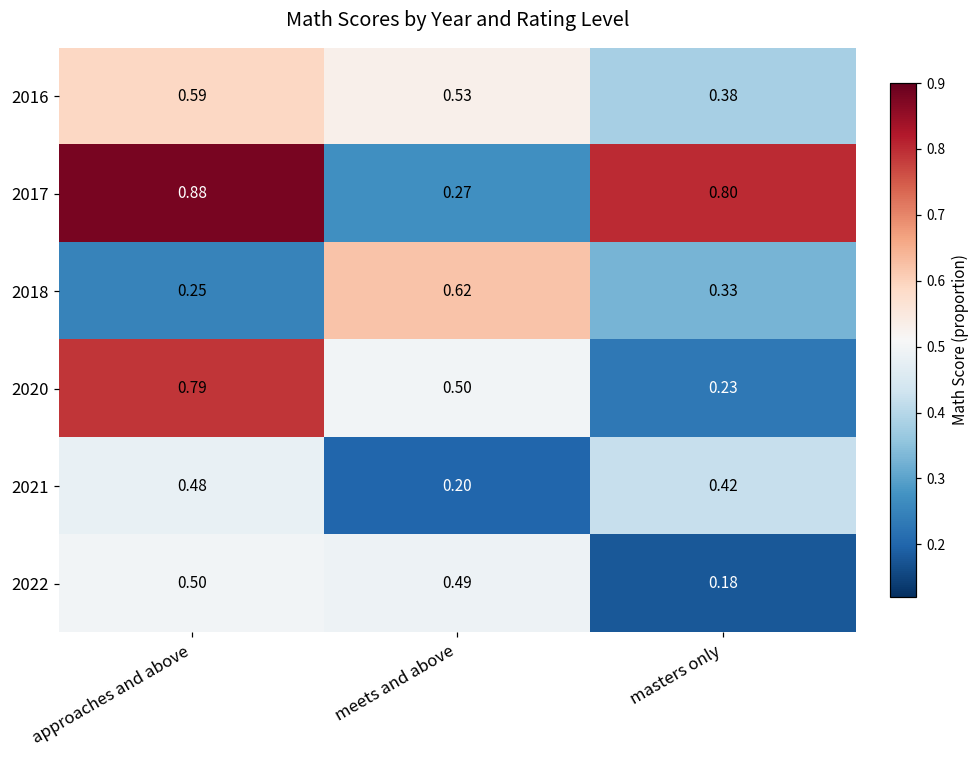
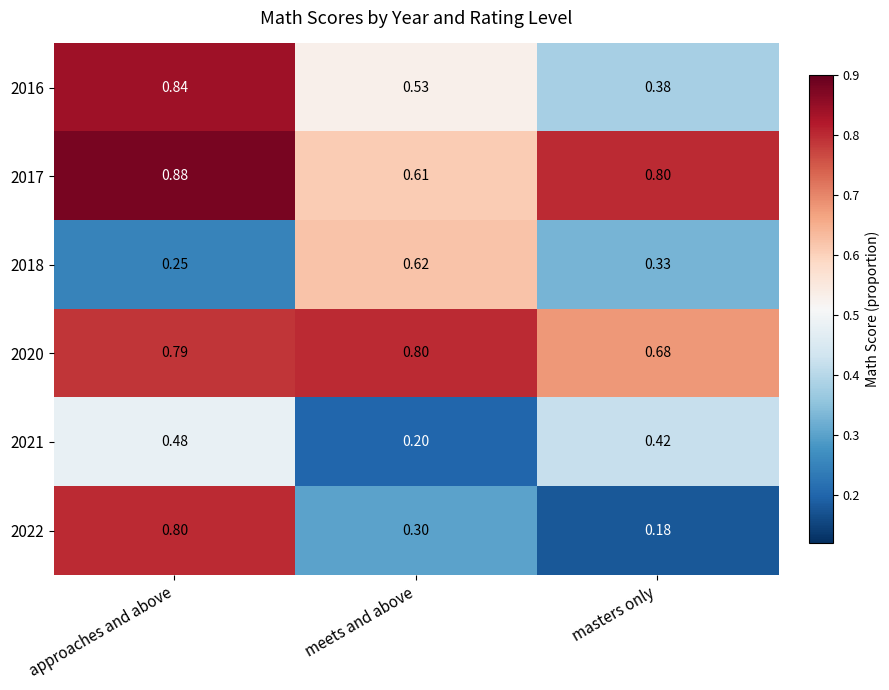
  {
    "2016": {
-     "approaches and above": 0.59,
+     "approaches and above": 0.84,
      "meets and above": 0.53,
      "masters only": 0.38
    },
    "2017": {
      "approaches and above": 0.88,
-     "meets and above": 0.27,
+     "meets and above": 0.61,
      "masters only": 0.80
    },
    "2018": {
      "approaches and above": 0.25,
      "meets and above": 0.62,
      "masters only": 0.33
    },
    "2020": {
      "approaches and above": 0.79,
-     "meets and above": 0.50,
-     "masters only": 0.23
+     "meets and above": 0.80,
+     "masters only": 0.68
    },
    "2021": {
      "approaches and above": 0.48,
      "meets and above": 0.20,
      "masters only": 0.42
    },
    "2022": {
-     "approaches and above": 0.50,
-     "meets and above": 0.49,
+     "approaches and above": 0.80,
+     "meets and above": 0.30,
      "masters only": 0.18
    }
  }
